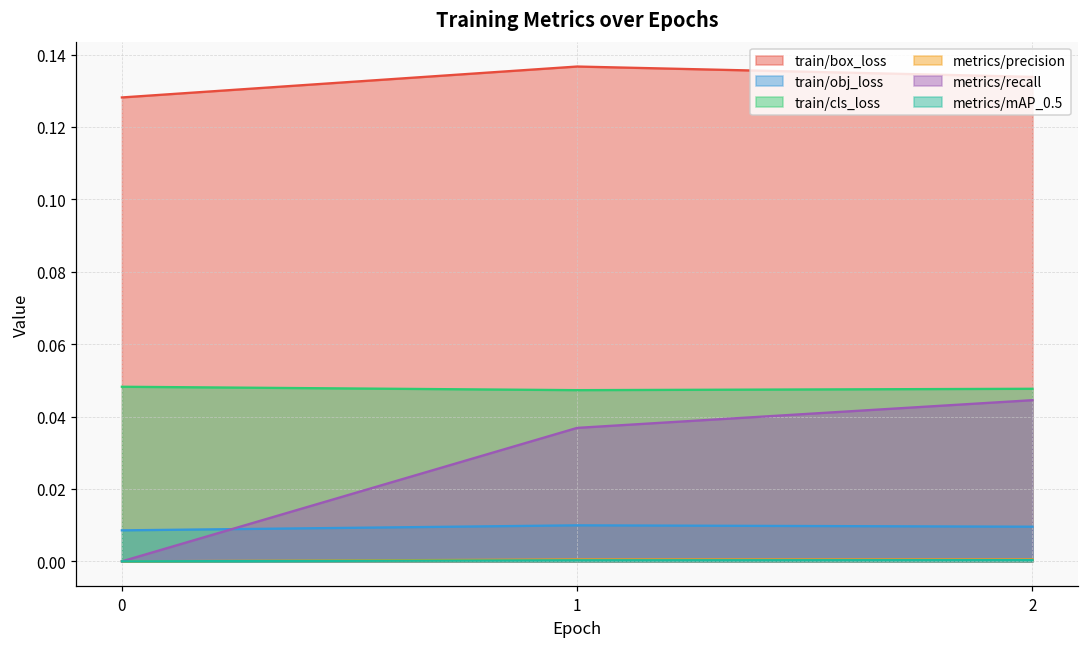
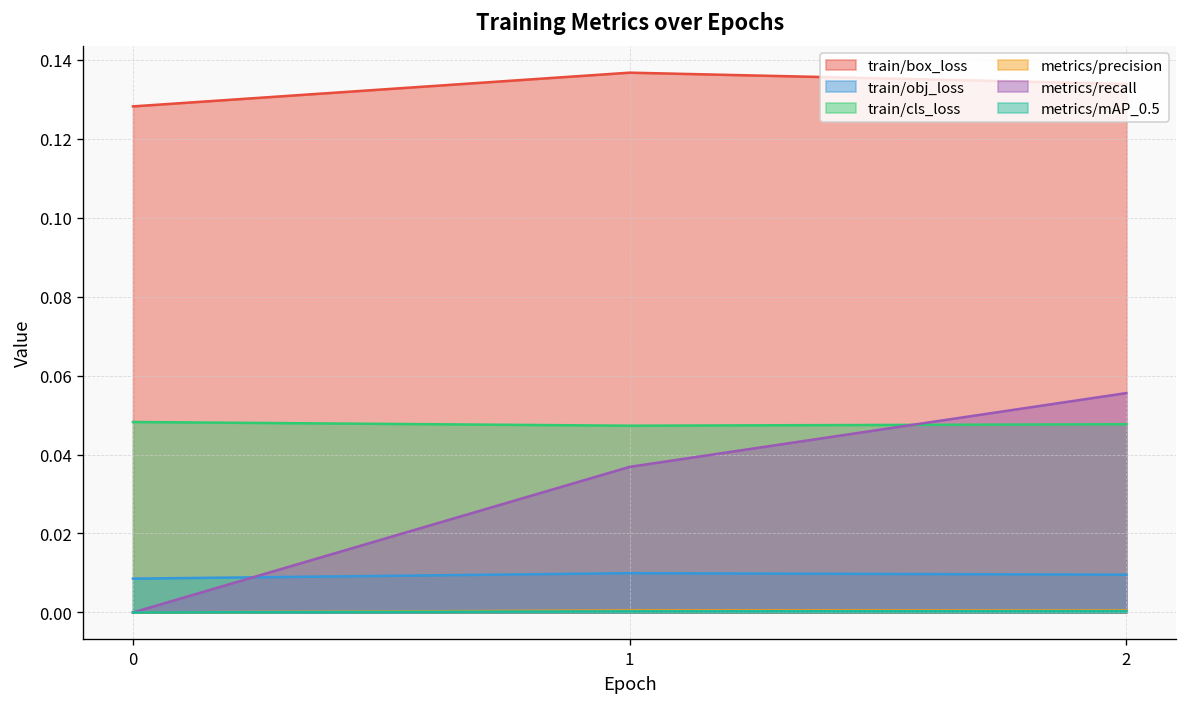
  {
    "train/box_loss": {
      "0": 0.128,
      "1": 0.137
    },
    "metrics/recall": {
      "1": 0.037,
-     "2": 0.045
+     "2": 0.056
    }
  }
